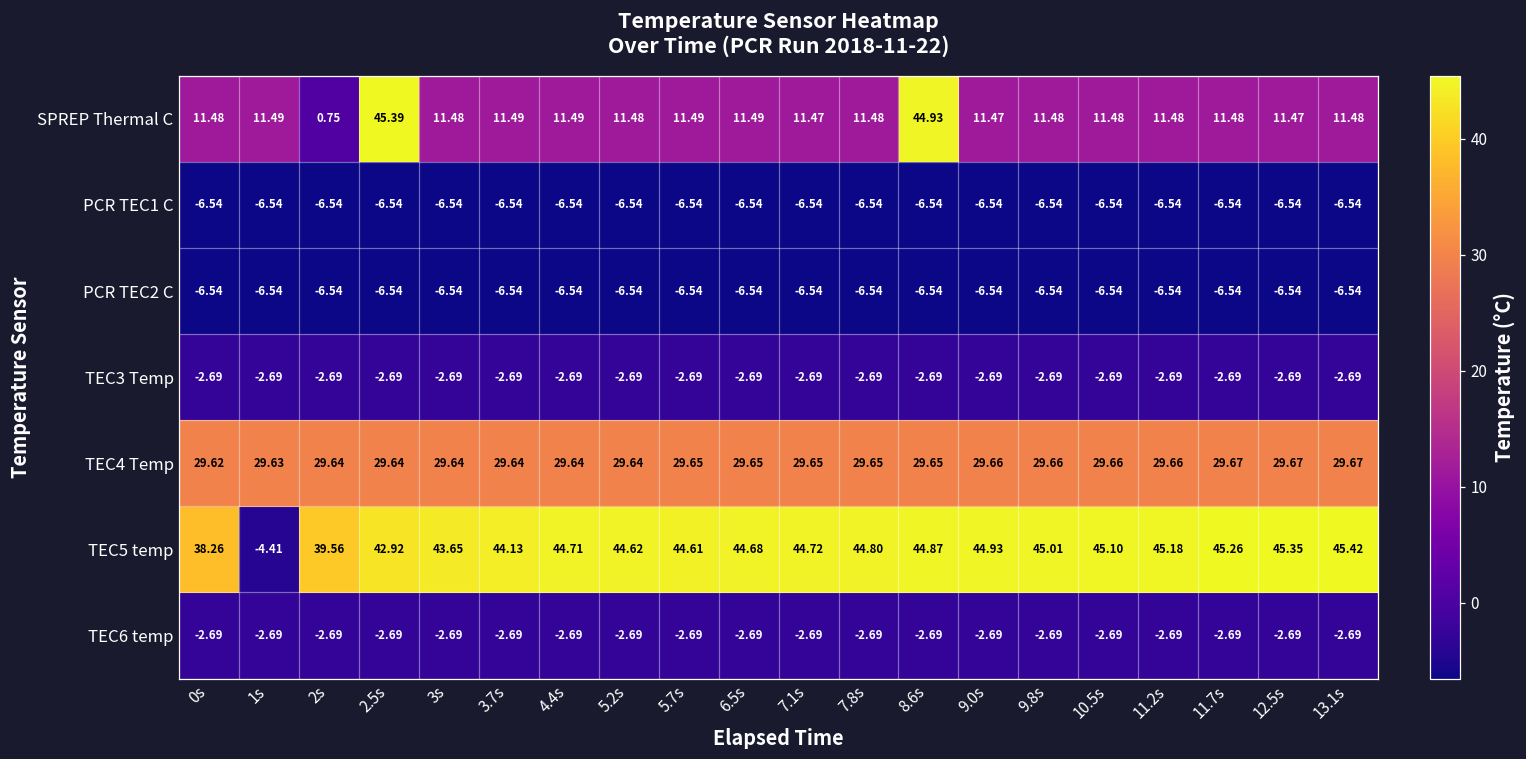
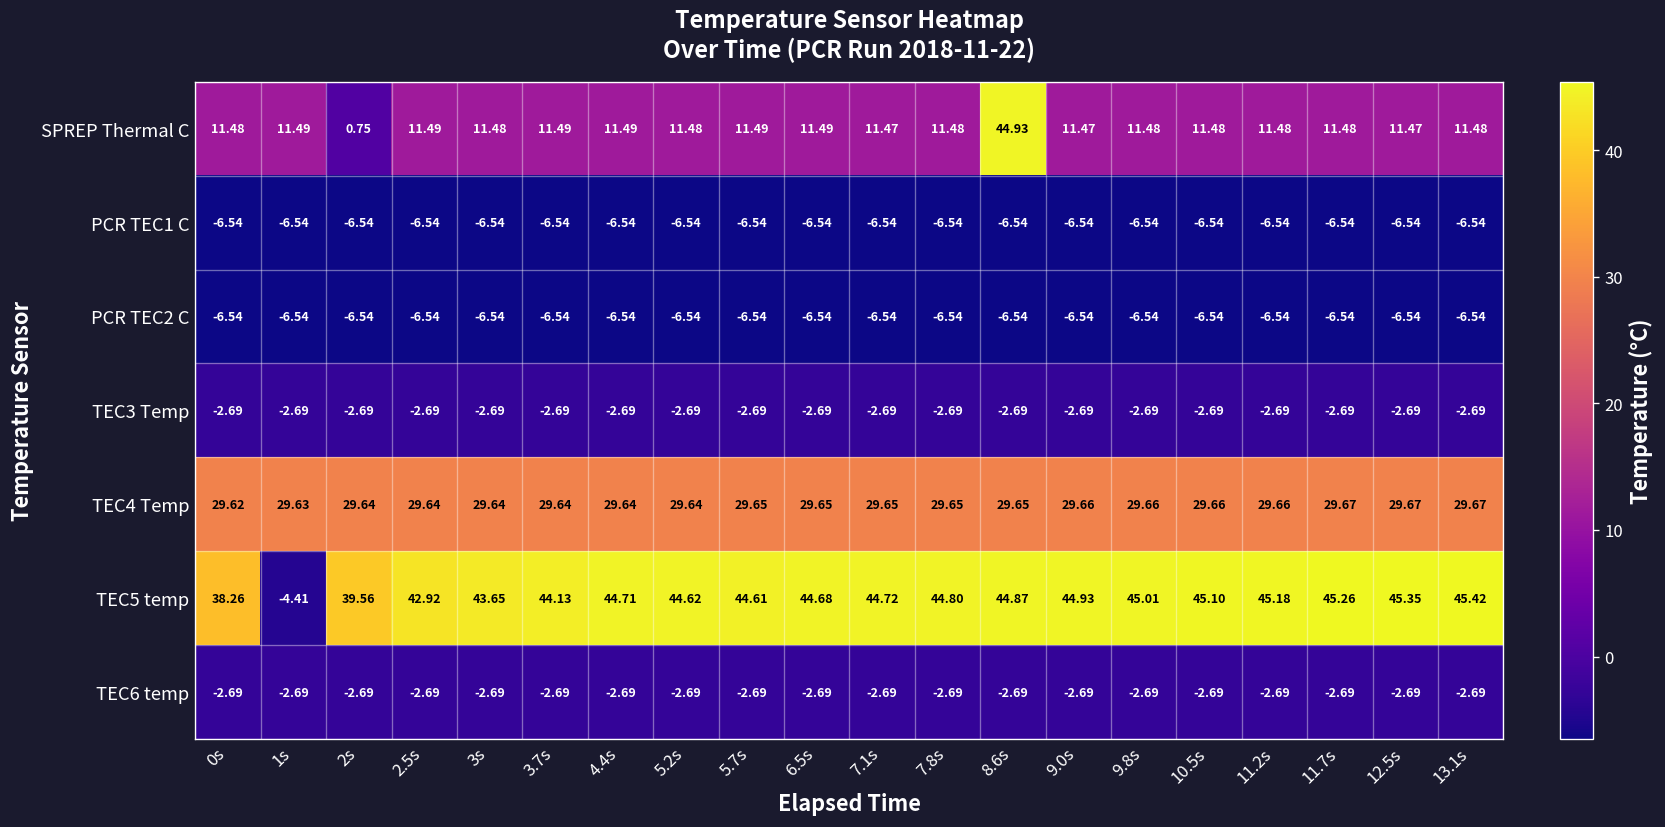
  {
    "SPREP Thermal C": {
      "0s": 11.48,
      "1s": 11.49,
      "2s": 0.75,
-     "2.5s": 45.39,
+     "2.5s": 11.49,
      "3s": 11.48,
      "3.7s": 11.49,
      "4.4s": 11.49,
      "5.2s": 11.48,
      "5.7s": 11.49,
      "6.5s": 11.49,
      "7.1s": 11.47,
      "7.8s": 11.48,
      "8.6s": 44.93,
      "9.0s": 11.47,
      "9.8s": 11.48,
      "10.5s": 11.48,
      "11.2s": 11.48,
      "11.7s": 11.48,
      "12.5s": 11.47,
      "13.1s": 11.48
    },
    "PCR TEC1 C": {
      "0s": -6.54,
      "1s": -6.54,
      "2s": -6.54,
      "2.5s": -6.54,
      "3s": -6.54,
      "3.7s": -6.54,
      "4.4s": -6.54,
      "5.2s": -6.54,
      "5.7s": -6.54,
      "6.5s": -6.54,
      "7.1s": -6.54,
      "7.8s": -6.54,
      "8.6s": -6.54,
      "9.0s": -6.54,
      "9.8s": -6.54,
      "10.5s": -6.54,
      "11.2s": -6.54,
      "11.7s": -6.54,
      "12.5s": -6.54,
      "13.1s": -6.54
    },
    "PCR TEC2 C": {
      "0s": -6.54,
      "1s": -6.54,
      "2s": -6.54,
      "2.5s": -6.54,
      "3s": -6.54,
      "3.7s": -6.54,
      "4.4s": -6.54,
      "5.2s": -6.54,
      "5.7s": -6.54,
      "6.5s": -6.54,
      "7.1s": -6.54,
      "7.8s": -6.54,
      "8.6s": -6.54,
      "9.0s": -6.54,
      "9.8s": -6.54,
      "10.5s": -6.54,
      "11.2s": -6.54,
      "11.7s": -6.54,
      "12.5s": -6.54,
      "13.1s": -6.54
    },
    "TEC3 Temp": {
      "0s": -2.69,
      "1s": -2.69,
      "2s": -2.69,
      "2.5s": -2.69,
      "3s": -2.69,
      "3.7s": -2.69,
      "4.4s": -2.69,
      "5.2s": -2.69,
      "5.7s": -2.69,
      "6.5s": -2.69,
      "7.1s": -2.69,
      "7.8s": -2.69,
      "8.6s": -2.69,
      "9.0s": -2.69,
      "9.8s": -2.69,
      "10.5s": -2.69,
      "11.2s": -2.69,
      "11.7s": -2.69,
      "12.5s": -2.69,
      "13.1s": -2.69
    },
    "TEC4 Temp": {
      "0s": 29.62,
      "1s": 29.63,
      "2s": 29.64,
      "2.5s": 29.64,
      "3s": 29.64,
      "3.7s": 29.64,
      "4.4s": 29.64,
      "5.2s": 29.64,
      "5.7s": 29.65,
      "6.5s": 29.65,
      "7.1s": 29.65,
      "7.8s": 29.65,
      "8.6s": 29.65,
      "9.0s": 29.66,
      "9.8s": 29.66,
      "10.5s": 29.66,
      "11.2s": 29.66,
      "11.7s": 29.67,
      "12.5s": 29.67,
      "13.1s": 29.67
    },
    "TEC5 temp": {
      "0s": 38.26,
      "1s": -4.41,
      "2s": 39.56,
      "2.5s": 42.92,
      "3s": 43.65,
      "3.7s": 44.13,
      "4.4s": 44.71,
      "5.2s": 44.62,
      "5.7s": 44.61,
      "6.5s": 44.68,
      "7.1s": 44.72,
      "7.8s": 44.80,
      "8.6s": 44.87,
      "9.0s": 44.93,
      "9.8s": 45.01,
      "10.5s": 45.10,
      "11.2s": 45.18,
      "11.7s": 45.26,
      "12.5s": 45.35,
      "13.1s": 45.42
    },
    "TEC6 temp": {
      "0s": -2.69,
      "1s": -2.69,
      "2s": -2.69,
      "2.5s": -2.69,
      "3s": -2.69,
      "3.7s": -2.69,
      "4.4s": -2.69,
      "5.2s": -2.69,
      "5.7s": -2.69,
      "6.5s": -2.69,
      "7.1s": -2.69,
      "7.8s": -2.69,
      "8.6s": -2.69,
      "9.0s": -2.69,
      "9.8s": -2.69,
      "10.5s": -2.69,
      "11.2s": -2.69,
      "11.7s": -2.69,
      "12.5s": -2.69,
      "13.1s": -2.69
    }
  }
